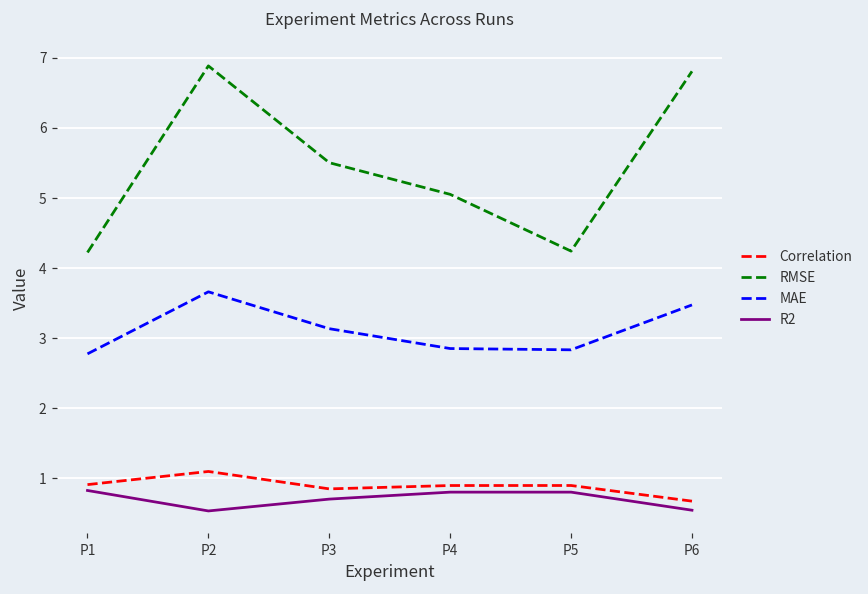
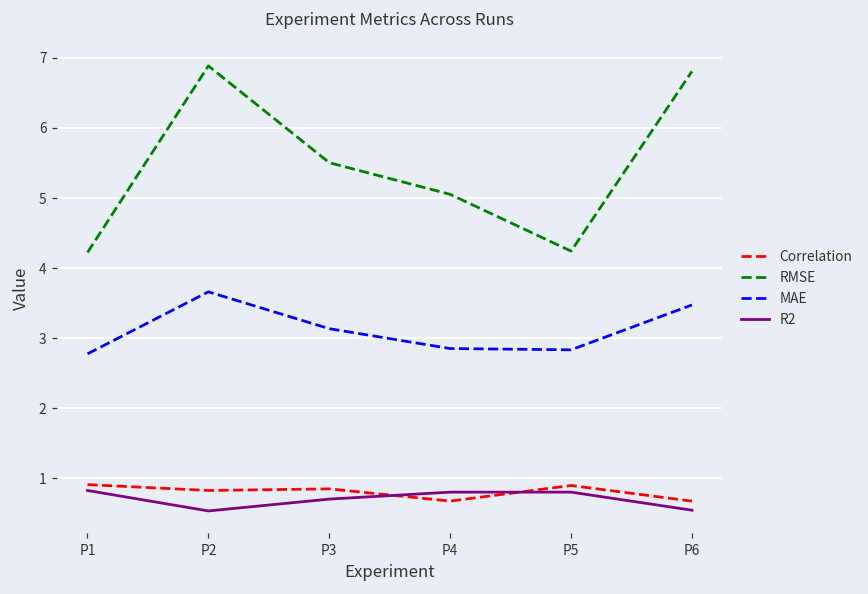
  {
    "Correlation": {
      "P1": 0.9,
-     "P2": 1.1,
+     "P2": 0.8,
      "P3": 0.8,
-     "P4": 0.9,
+     "P4": 0.7,
      "P5": 0.9,
      "P6": 0.7
    },
    "RMSE": {
      "P1": 4.2,
      "P2": 6.9,
      "P3": 5.5,
      "P4": 5.1,
      "P5": 4.2,
      "P6": 6.8
    },
    "MAE": {
      "P1": 2.8,
      "P2": 3.7,
      "P3": 3.1,
      "P4": 2.9,
      "P5": 2.8,
      "P6": 3.5
    },
    "R2": {
      "P1": 0.8,
      "P2": 0.5,
      "P3": 0.7,
      "P4": 0.8,
      "P5": 0.8,
      "P6": 0.5
    }
  }
